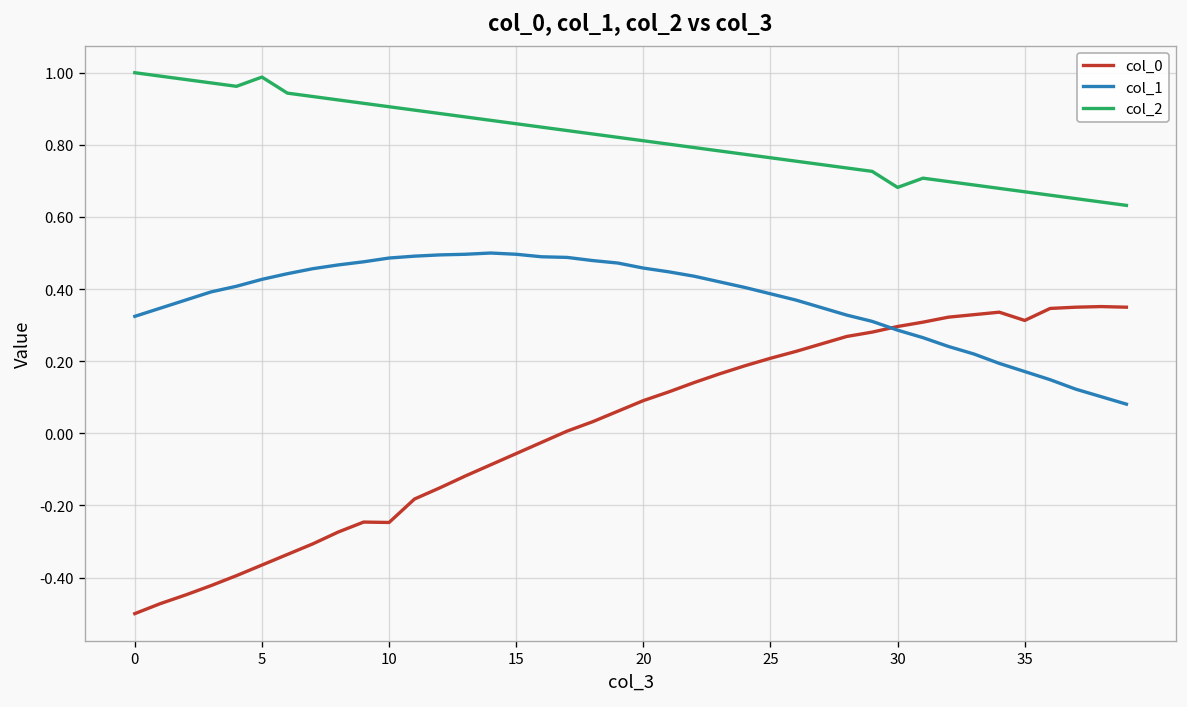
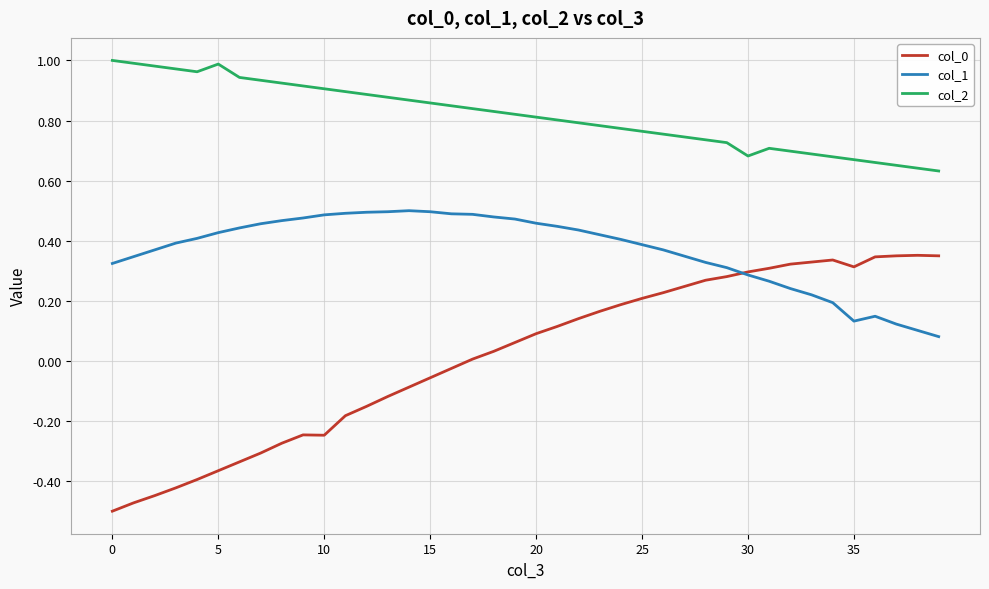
  {
    "col_0": {
      "0": -0.50,
      "5": -0.37,
      "10": -0.25,
      "15": -0.06,
      "20": 0.09,
      "25": 0.21,
      "30": 0.30,
      "35": 0.31
    },
    "col_1": {
      "0": 0.32,
      "5": 0.43,
      "10": 0.49,
      "15": 0.50,
      "20": 0.46,
      "25": 0.39,
      "30": 0.29,
-     "35": 0.17
+     "35": 0.13
    },
    "col_2": {
      "0": 1.00,
      "5": 0.99,
      "10": 0.91,
      "15": 0.86,
      "20": 0.81,
      "25": 0.76,
      "30": 0.68,
      "35": 0.67
    }
  }
